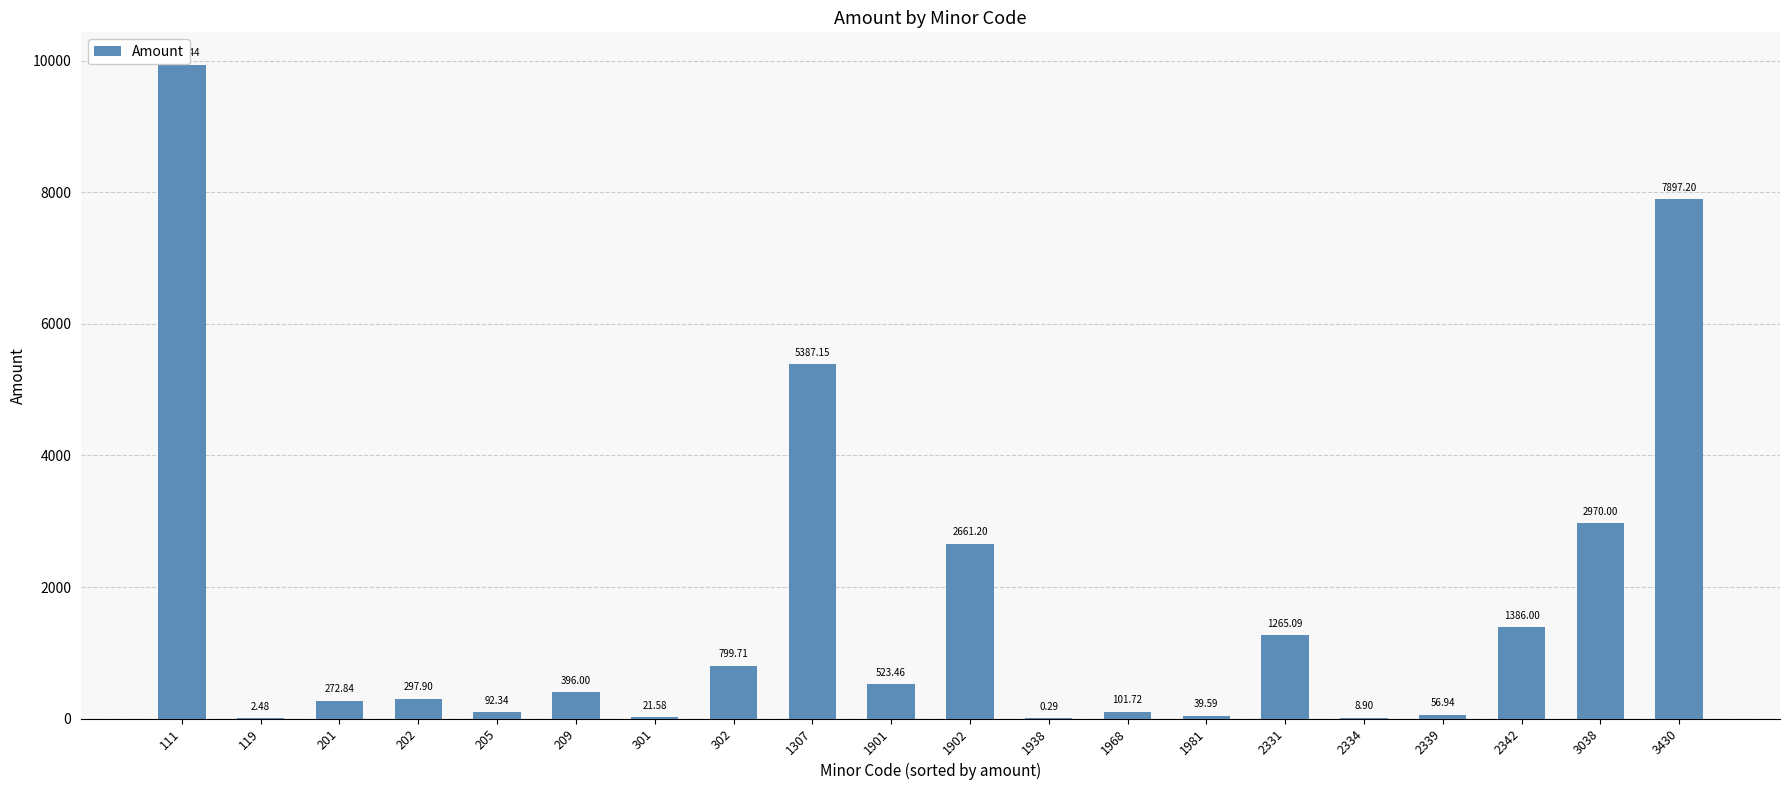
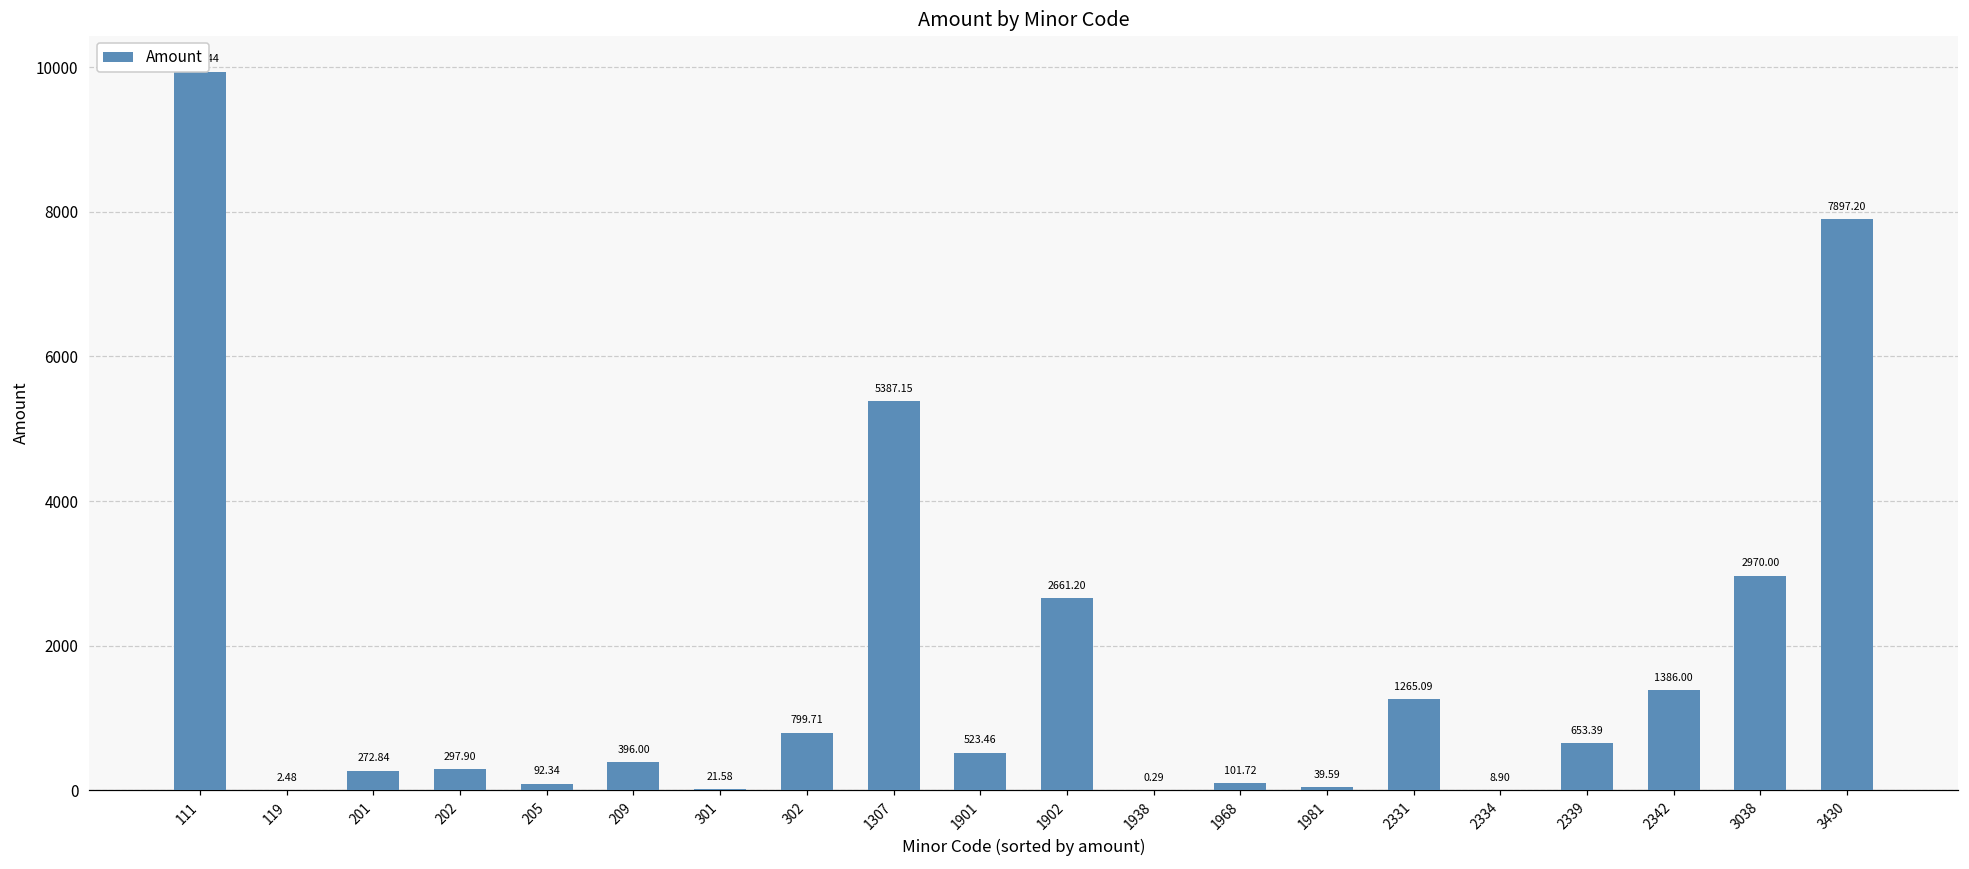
  {
    "119": 2.48,
    "201": 272.84,
    "202": 297.90,
    "205": 92.34,
    "209": 396.00,
    "301": 21.58,
    "302": 799.71,
    "1307": 5387.15,
    "1901": 523.46,
    "1902": 2661.20,
    "1938": 0.29,
    "1968": 101.72,
    "1981": 39.59,
    "2331": 1265.09,
    "2334": 8.90,
-   "2339": 56.94,
+   "2339": 653.39,
    "2342": 1386.00,
    "3038": 2970.00,
    "3430": 7897.20
  }
